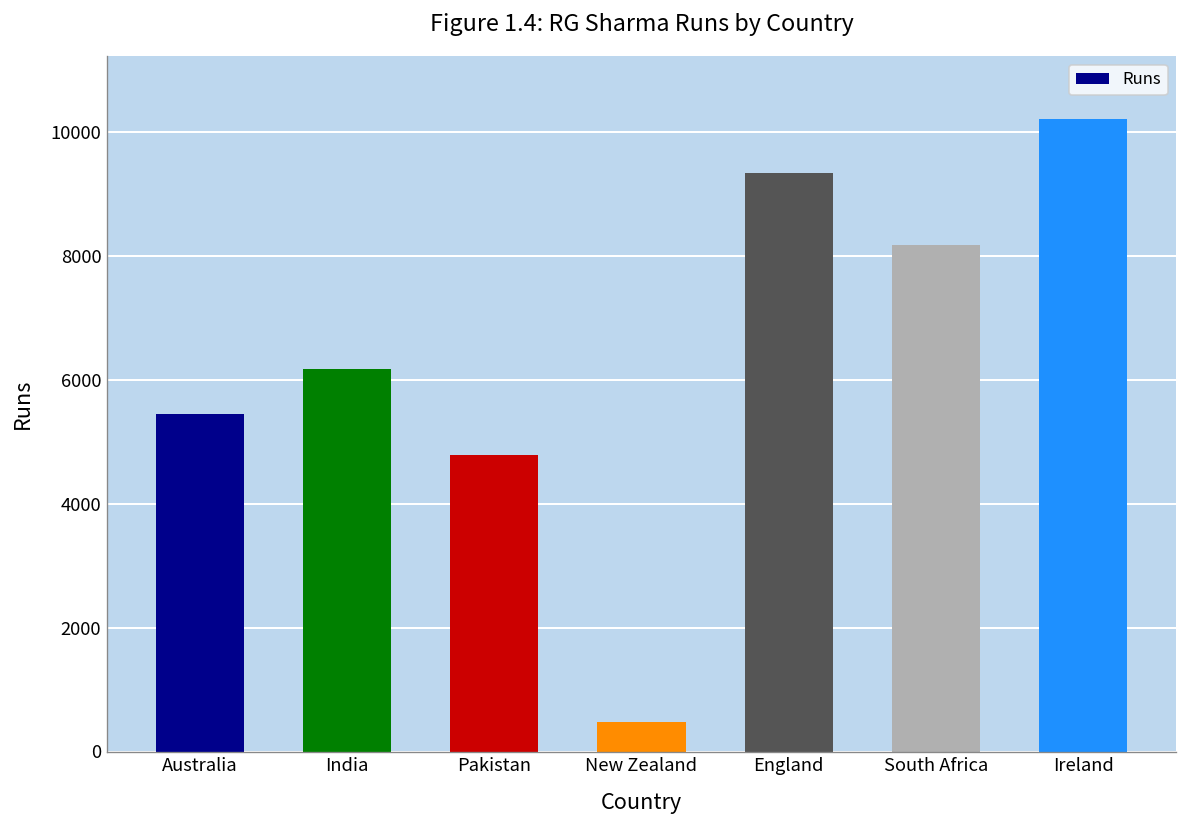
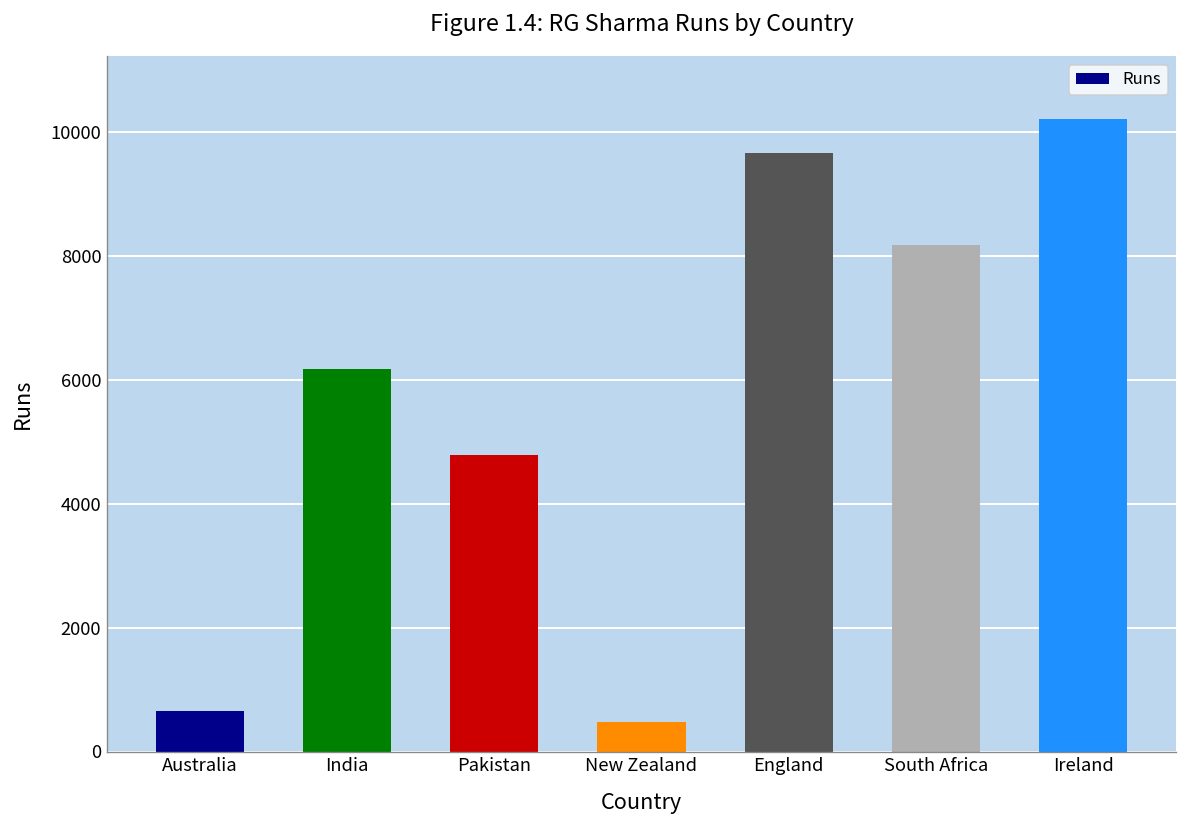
  {
-   "Australia": 5400,
+   "Australia": 700,
    "India": 6200,
    "Pakistan": 4800,
    "New Zealand": 500,
-   "England": 9300,
+   "England": 9700,
    "South Africa": 8200,
    "Ireland": 10200
  }
